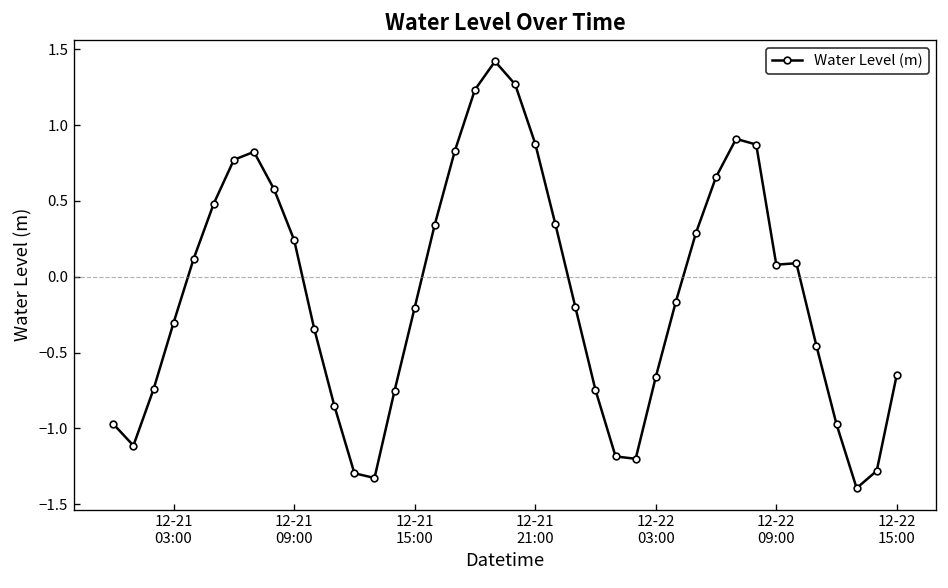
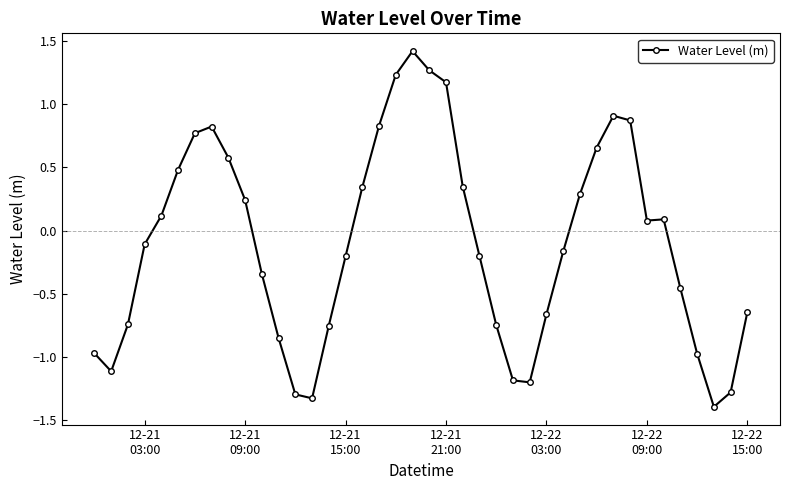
  {
-   "12-21 03:00": -0.30,
+   "12-21 03:00": -0.11,
    "12-21 09:00": 0.24,
    "12-21 15:00": -0.20,
-   "12-21 21:00": 0.88,
+   "12-21 21:00": 1.17,
    "12-22 03:00": -0.66,
    "12-22 09:00": 0.08,
    "12-22 15:00": -0.65
  }
